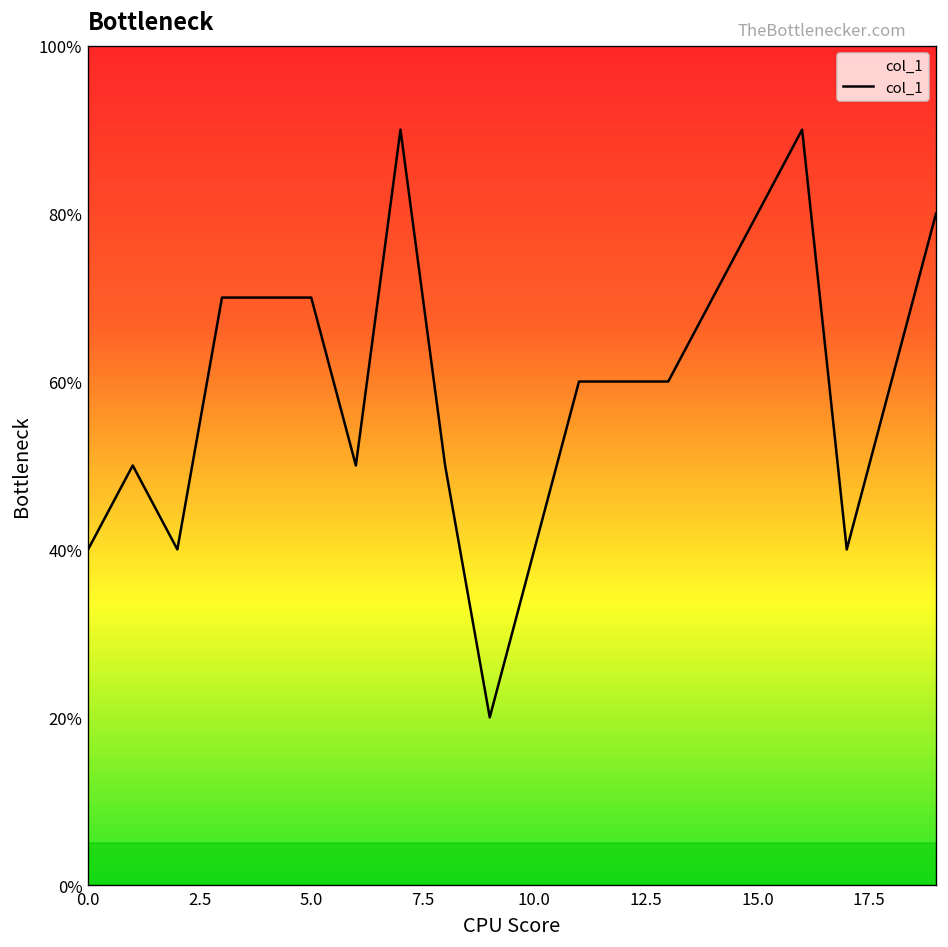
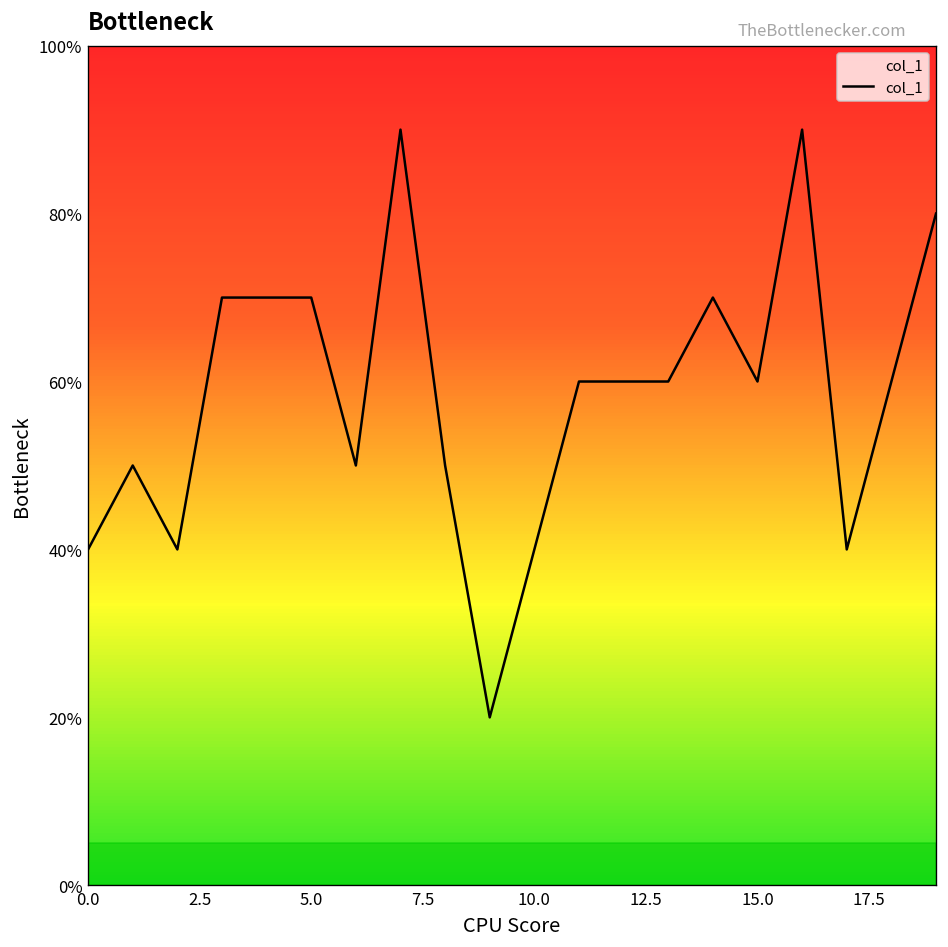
  {
    "0.0": "40%",
    "5.0": "70%",
    "10.0": "40%",
-   "15.0": "80%"
+   "15.0": "60%"
  }
